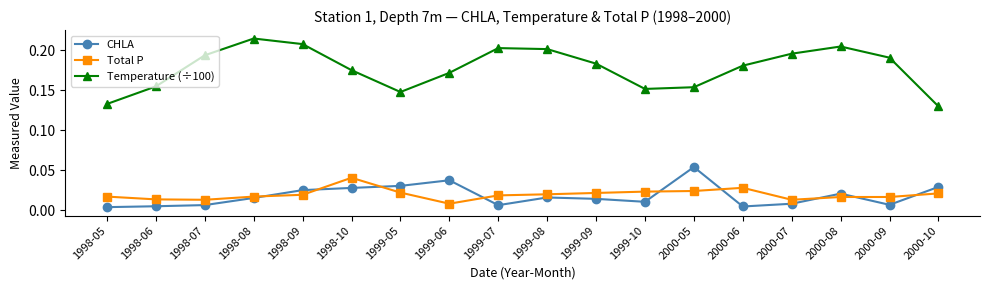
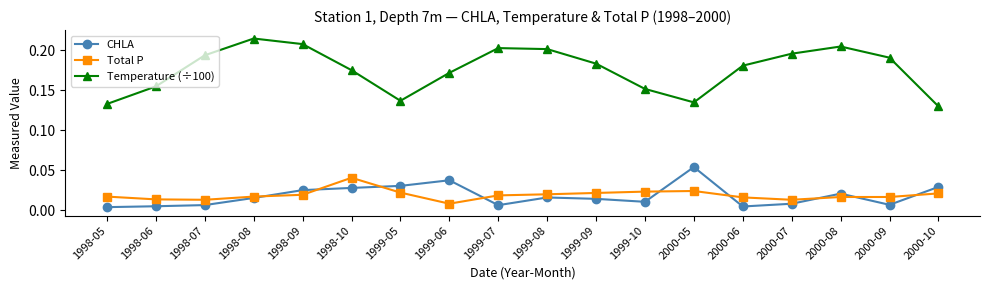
  {
    "CHLA": {
      "1998-05": 0.00,
      "1998-06": 0.00,
      "1998-07": 0.01,
      "1998-09": 0.03,
      "1998-10": 0.03,
      "1999-05": 0.03,
      "1999-06": 0.04,
      "1999-07": 0.01,
      "1999-08": 0.02,
      "1999-09": 0.01,
      "1999-10": 0.01,
      "2000-05": 0.05,
      "2000-06": 0.00,
      "2000-07": 0.01,
      "2000-08": 0.02,
      "2000-09": 0.01,
      "2000-10": 0.03
    },
    "Total P": {
      "1998-05": 0.02,
      "1998-06": 0.01,
      "1998-07": 0.01,
      "1998-09": 0.02,
      "1998-10": 0.04,
      "1999-05": 0.02,
      "1999-06": 0.01,
      "1999-07": 0.02,
      "1999-08": 0.02,
      "1999-09": 0.02,
      "1999-10": 0.02,
      "2000-05": 0.02,
-     "2000-06": 0.03,
+     "2000-06": 0.02,
      "2000-07": 0.01,
      "2000-08": 0.02,
      "2000-09": 0.02,
      "2000-10": 0.02
    },
    "Temperature (÷100)": {
      "1998-05": 0.13,
      "1998-08": 0.22,
      "1998-09": 0.21,
      "1998-10": 0.18,
-     "1999-05": 0.15,
+     "1999-05": 0.14,
      "1999-06": 0.17,
      "1999-07": 0.20,
      "1999-08": 0.20,
      "1999-09": 0.18,
      "1999-10": 0.15,
-     "2000-05": 0.15,
+     "2000-05": 0.14,
      "2000-06": 0.18,
      "2000-07": 0.20,
      "2000-08": 0.21,
      "2000-09": 0.19,
      "2000-10": 0.13
    }
  }
